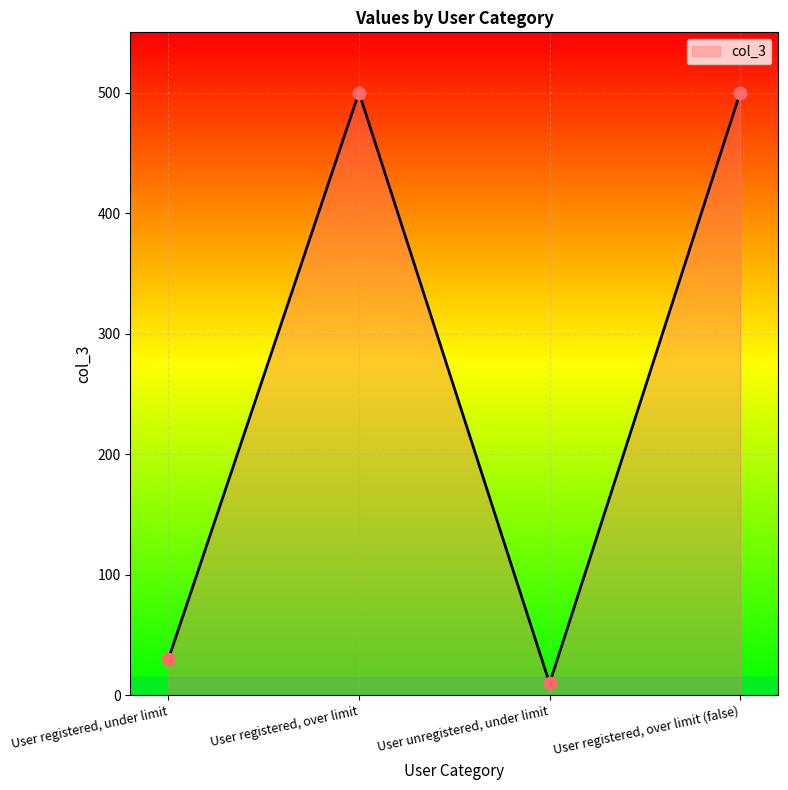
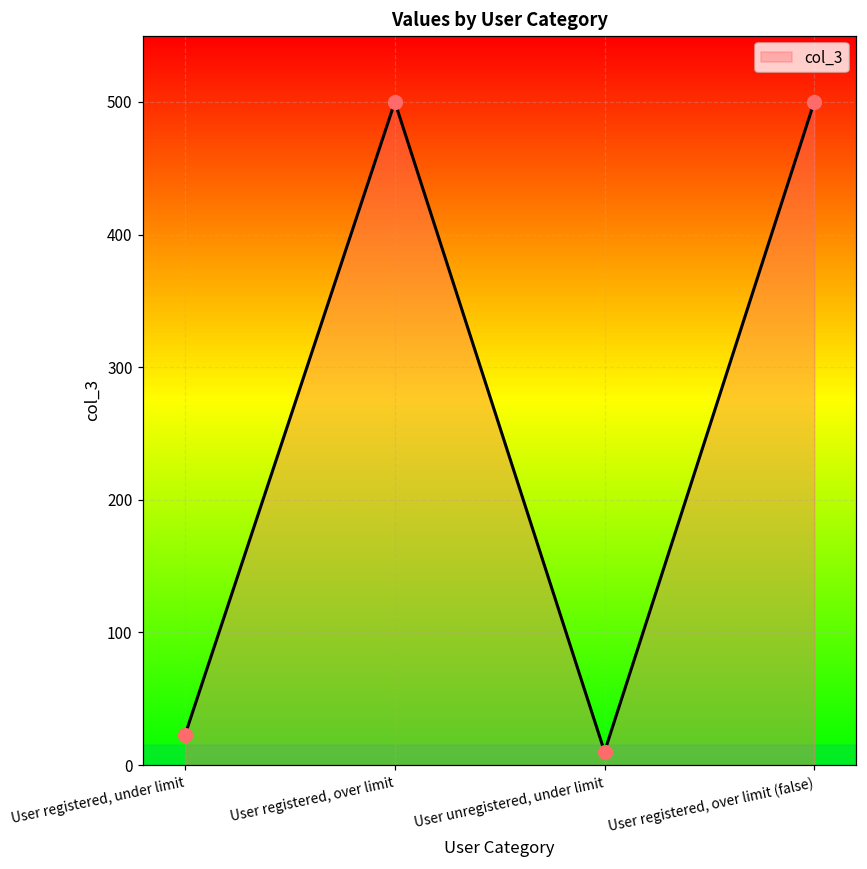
  {
-   "User registered, under limit": 30,
+   "User registered, under limit": 23,
    "User registered, over limit": 500,
    "User registered, over limit (false)": 500
  }
